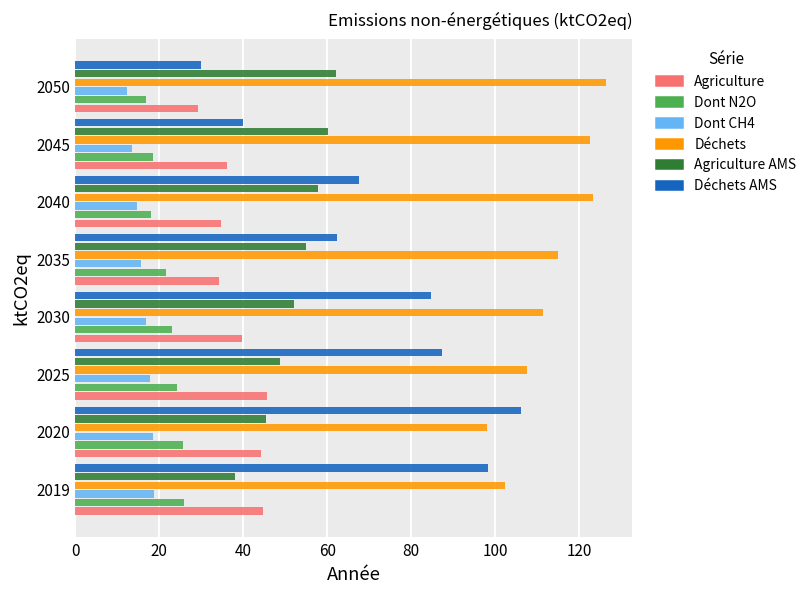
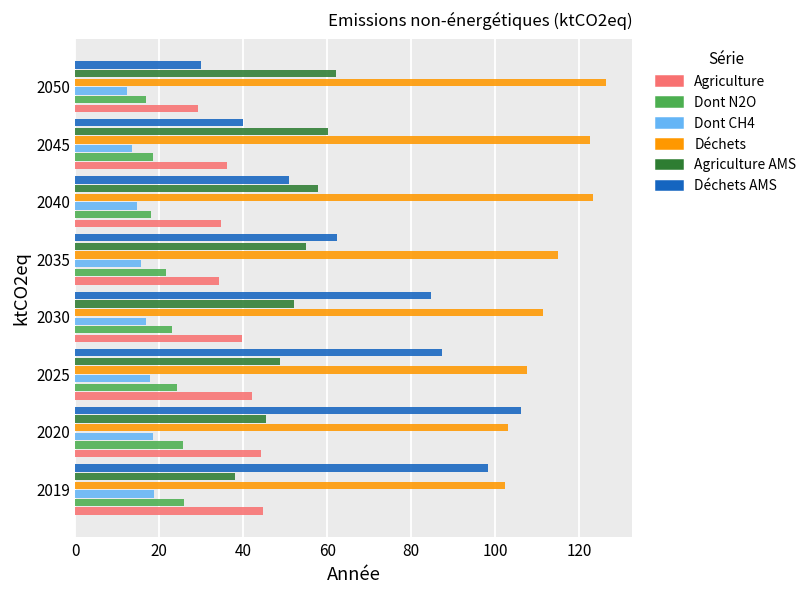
  {
    "Agriculture": {
      "2050": 29,
      "2045": 36,
      "2040": 35,
      "2035": 34,
      "2030": 40,
-     "2025": 46,
+     "2025": 42,
      "2020": 44,
      "2019": 45
    },
    "Dont N2O": {
      "2050": 17,
      "2045": 19,
      "2040": 18,
      "2035": 22,
      "2030": 23,
      "2025": 24,
      "2020": 26,
      "2019": 26
    },
    "Dont CH4": {
      "2050": 12,
      "2045": 14,
      "2040": 15,
      "2035": 16,
      "2030": 17,
      "2025": 18,
      "2020": 19,
      "2019": 19
    },
    "Déchets": {
      "2050": 126,
      "2045": 123,
      "2040": 123,
      "2035": 115,
      "2030": 111,
      "2025": 108,
-     "2020": 98,
+     "2020": 103,
      "2019": 102
    },
    "Agriculture AMS": {
      "2050": 62,
      "2045": 60,
      "2040": 58,
      "2035": 55,
      "2030": 52,
      "2025": 49,
      "2020": 45,
      "2019": 38
    },
    "Déchets AMS": {
      "2050": 30,
      "2045": 40,
-     "2040": 68,
+     "2040": 51,
      "2035": 62,
      "2030": 85,
      "2025": 87,
      "2020": 106,
      "2019": 98
    }
  }
